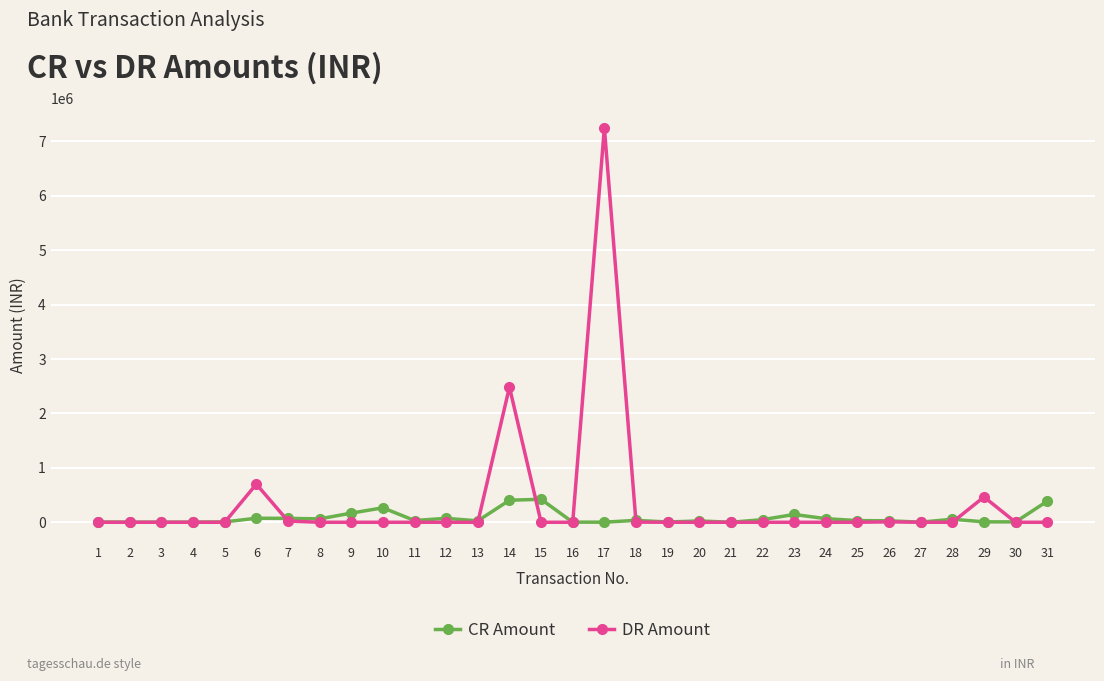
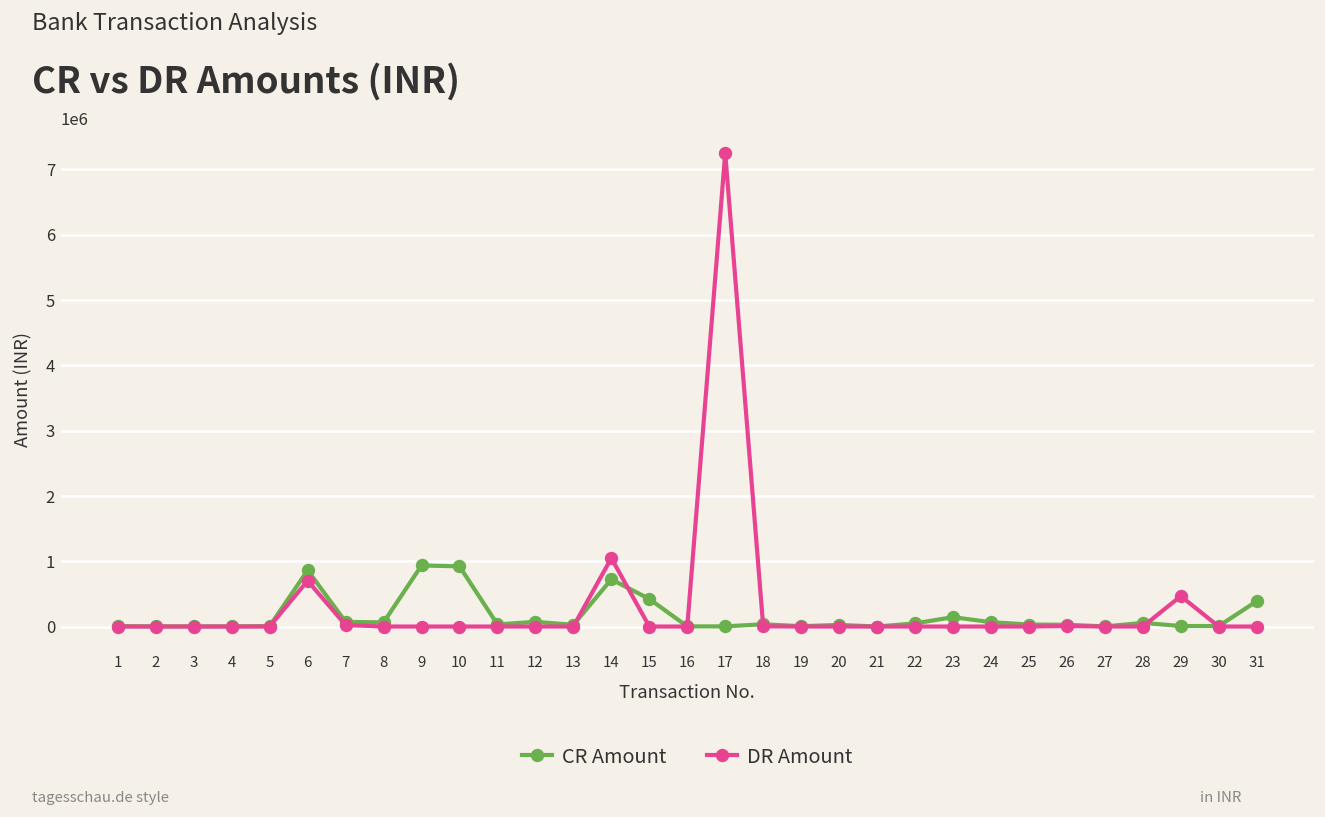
  {
    "CR Amount": {
-     "6": 100000,
+     "6": 900000,
      "7": 100000,
      "8": 100000,
-     "9": 200000,
-     "10": 300000,
+     "9": 900000,
+     "10": 900000,
      "12": 100000,
-     "14": 400000,
+     "14": 700000,
      "15": 400000,
      "17": 0,
      "22": 0,
      "23": 100000,
      "24": 100000,
      "28": 100000,
      "29": 0,
      "31": 400000
    },
    "DR Amount": {
      "6": 700000,
      "7": 0,
      "8": 0,
      "9": 0,
      "10": 0,
      "12": 0,
-     "14": 2500000,
+     "14": 1000000,
      "15": 0,
      "17": 7300000,
      "22": 0,
      "23": 0,
      "24": 0,
      "28": 0,
      "29": 500000,
      "31": 0
    }
  }
